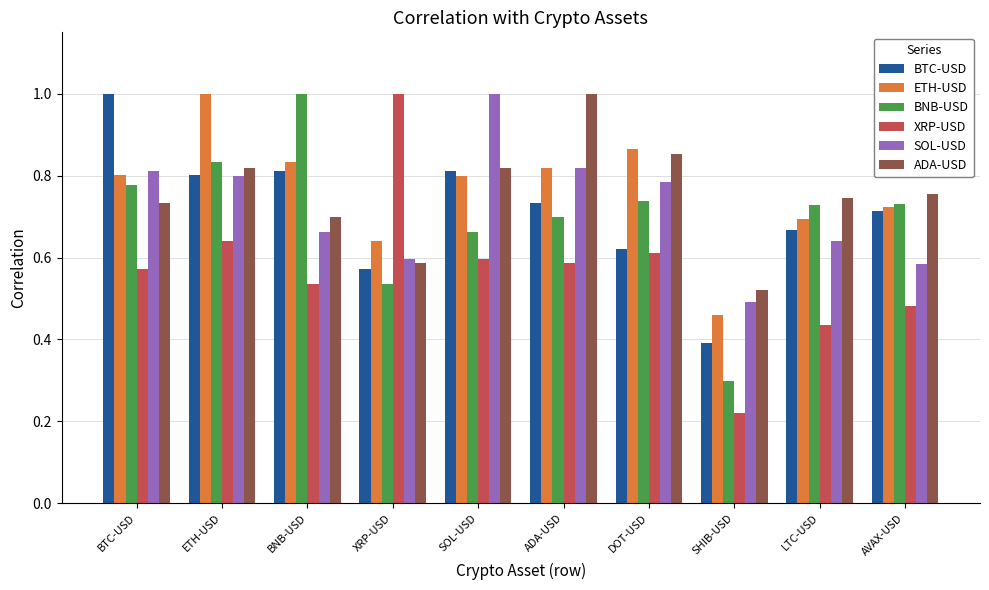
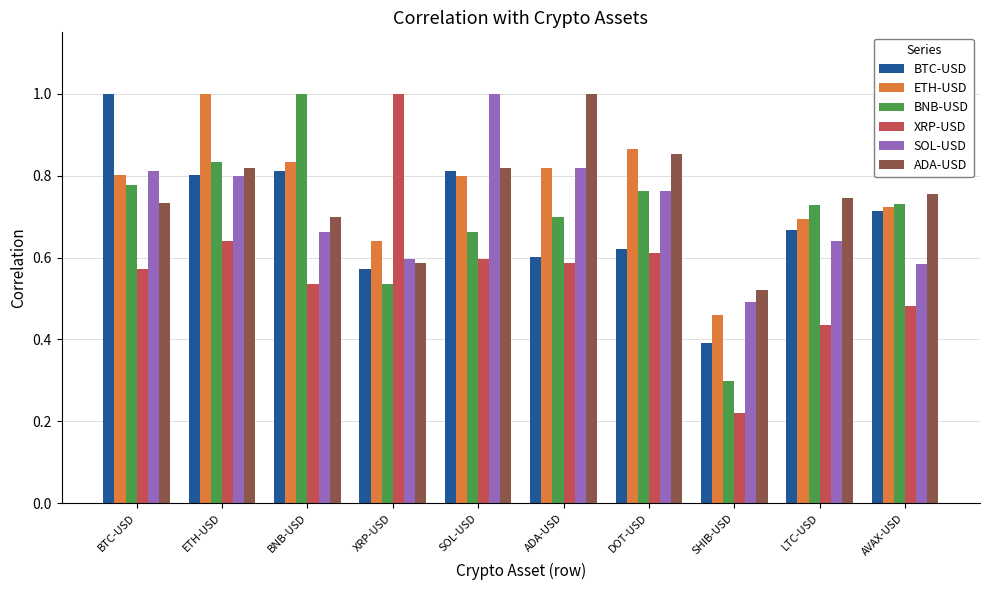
  {
    "BTC-USD": {
      "BTC-USD": 1.00,
      "ETH-USD": 0.80,
      "BNB-USD": 0.81,
      "XRP-USD": 0.57,
      "SOL-USD": 0.81,
-     "ADA-USD": 0.73,
+     "ADA-USD": 0.60,
      "DOT-USD": 0.62,
      "SHIB-USD": 0.39,
      "LTC-USD": 0.67,
      "AVAX-USD": 0.71
    },
    "BNB-USD": {
      "BTC-USD": 0.78,
      "ETH-USD": 0.83,
      "BNB-USD": 1.00,
      "XRP-USD": 0.54,
      "SOL-USD": 0.66,
      "ADA-USD": 0.70,
-     "DOT-USD": 0.74,
+     "DOT-USD": 0.76,
      "SHIB-USD": 0.30,
      "LTC-USD": 0.73,
      "AVAX-USD": 0.73
    },
    "SOL-USD": {
      "BTC-USD": 0.81,
      "ETH-USD": 0.80,
      "BNB-USD": 0.66,
      "XRP-USD": 0.60,
      "SOL-USD": 1.00,
      "ADA-USD": 0.82,
-     "DOT-USD": 0.78,
+     "DOT-USD": 0.76,
      "SHIB-USD": 0.49,
      "LTC-USD": 0.64,
      "AVAX-USD": 0.58
    }
  }
